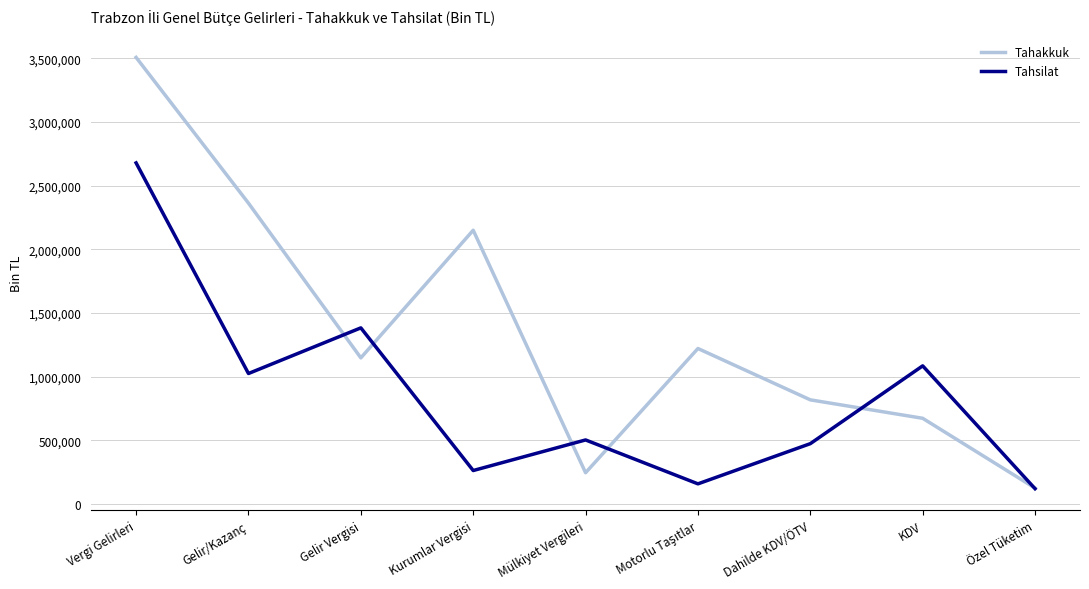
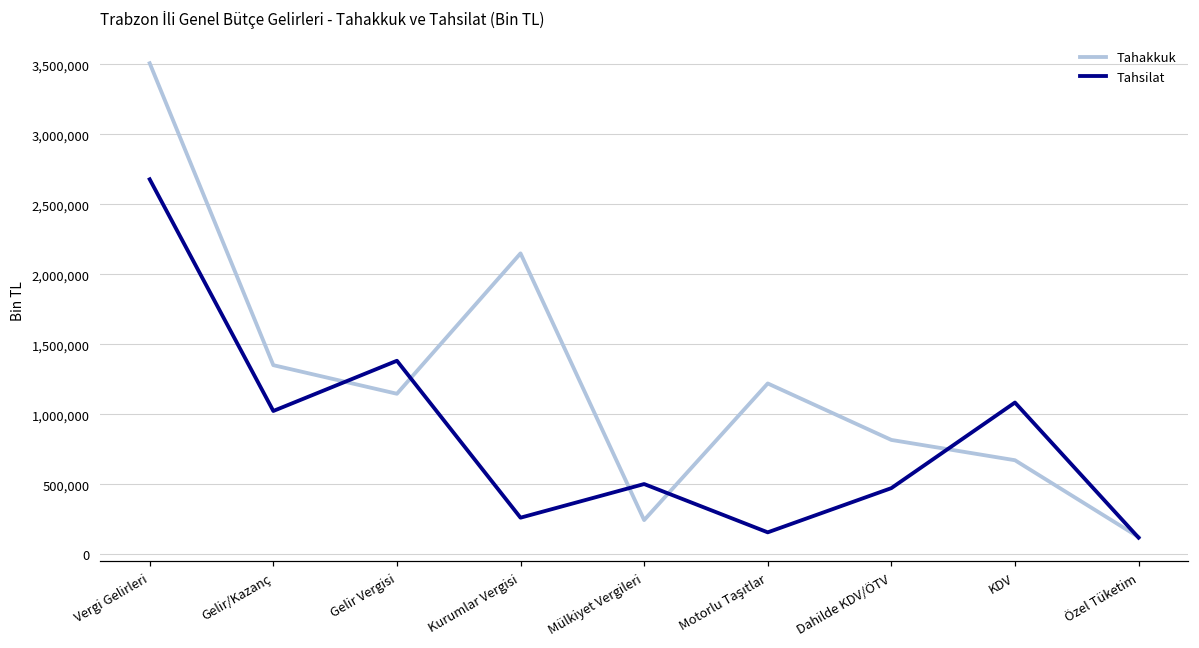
  {
    "Tahakkuk": {
      "Vergi Gelirleri": "3,510,000",
-     "Gelir/Kazanç": "2,360,000",
+     "Gelir/Kazanç": "1,350,000",
      "Gelir Vergisi": "1,150,000",
      "Kurumlar Vergisi": "2,150,000",
      "Mülkiyet Vergileri": "250,000",
      "Motorlu Taşıtlar": "1,220,000",
      "Dahilde KDV/ÖTV": "820,000",
      "KDV": "670,000"
    },
    "Tahsilat": {
      "Vergi Gelirleri": "2,680,000",
      "Gelir/Kazanç": "1,020,000",
      "Gelir Vergisi": "1,380,000",
      "Kurumlar Vergisi": "260,000",
      "Mülkiyet Vergileri": "500,000",
      "Motorlu Taşıtlar": "160,000",
      "Dahilde KDV/ÖTV": "470,000",
      "KDV": "1,080,000"
    }
  }
